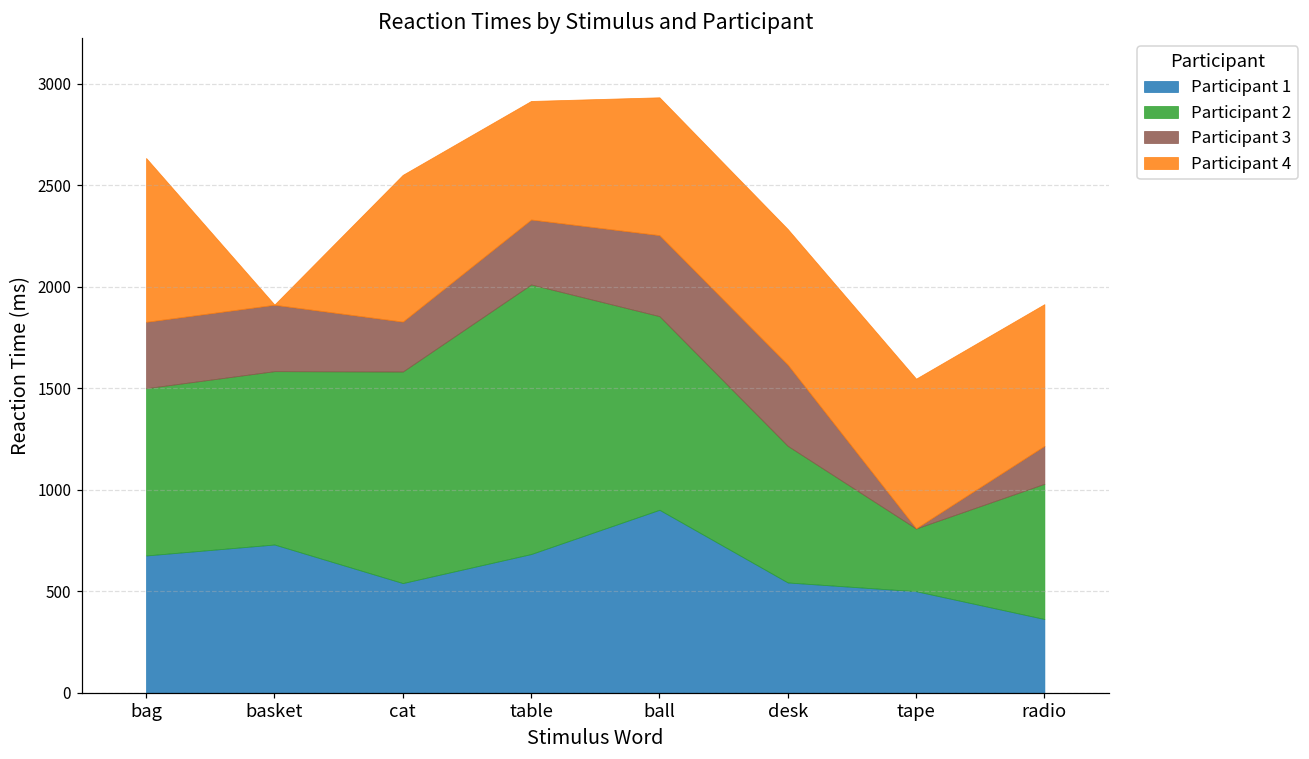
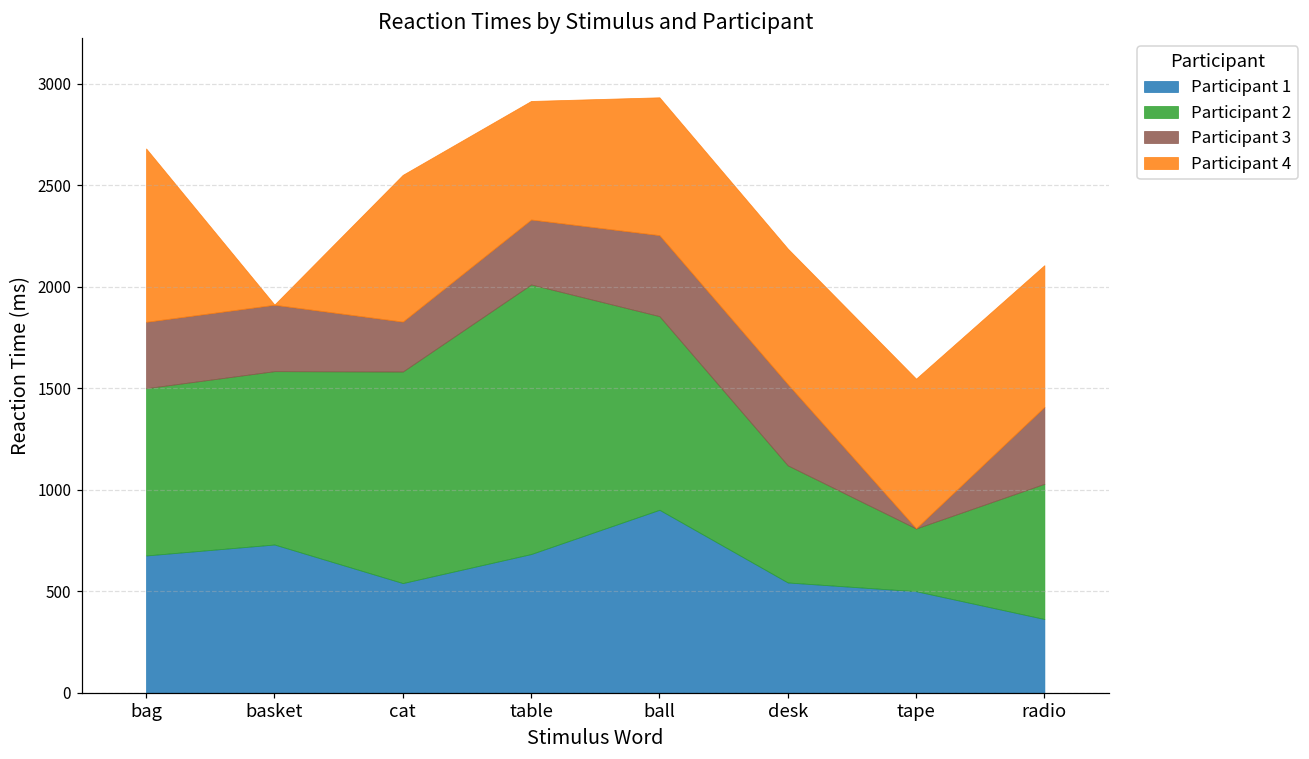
  {
    "Participant 1": {
      "bag": 680,
      "basket": 730,
      "cat": 540,
      "table": 680,
      "ball": 900,
      "desk": 540,
      "tape": 500,
      "radio": 360
    },
    "Participant 2": {
      "bag": 820,
      "basket": 850,
      "cat": 1040,
      "table": 1330,
      "ball": 950,
-     "desk": 670,
+     "desk": 580,
      "radio": 670
    },
    "Participant 3": {
      "bag": 330,
      "cat": 250,
      "table": 320,
      "ball": 400,
      "desk": 400,
-     "radio": 190
+     "radio": 380
    },
    "Participant 4": {
-     "bag": 810,
+     "bag": 850,
      "cat": 720,
      "table": 580,
      "ball": 680,
      "desk": 670,
      "tape": 740,
      "radio": 700
    }
  }
